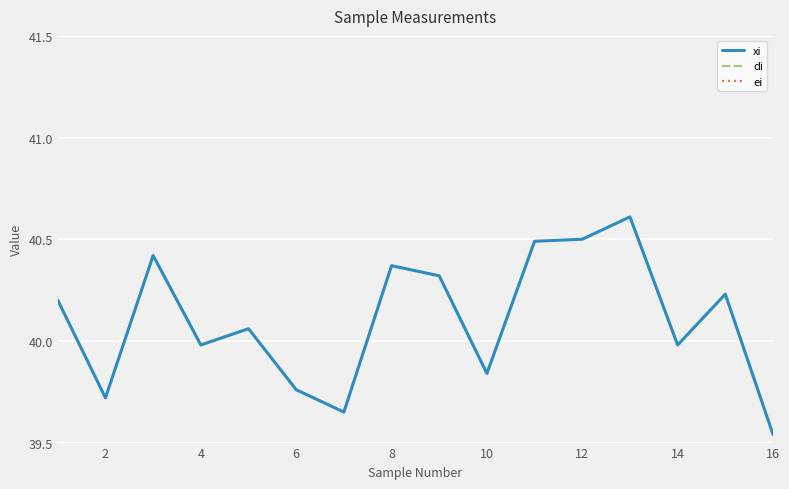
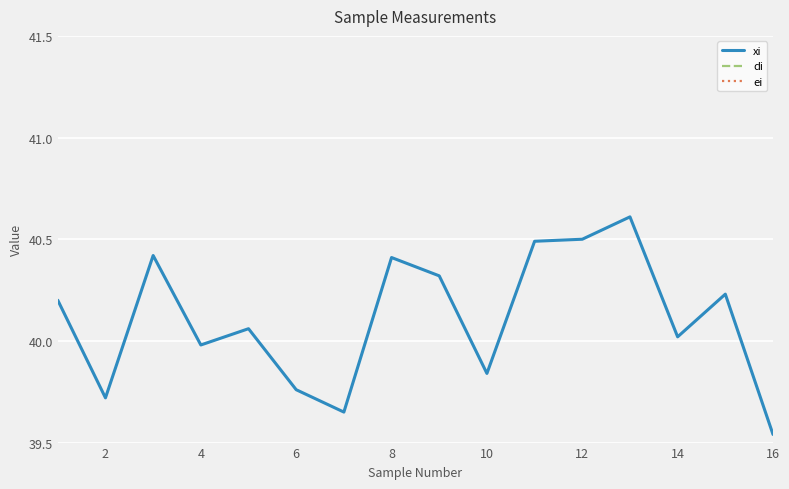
  {
    "xi": {
      "2": 39.72,
      "4": 39.98,
      "6": 39.76,
-     "8": 40.37,
+     "8": 40.41,
      "10": 39.84,
      "12": 40.50,
-     "14": 39.98,
+     "14": 40.02,
      "16": 39.54
    }
  }
